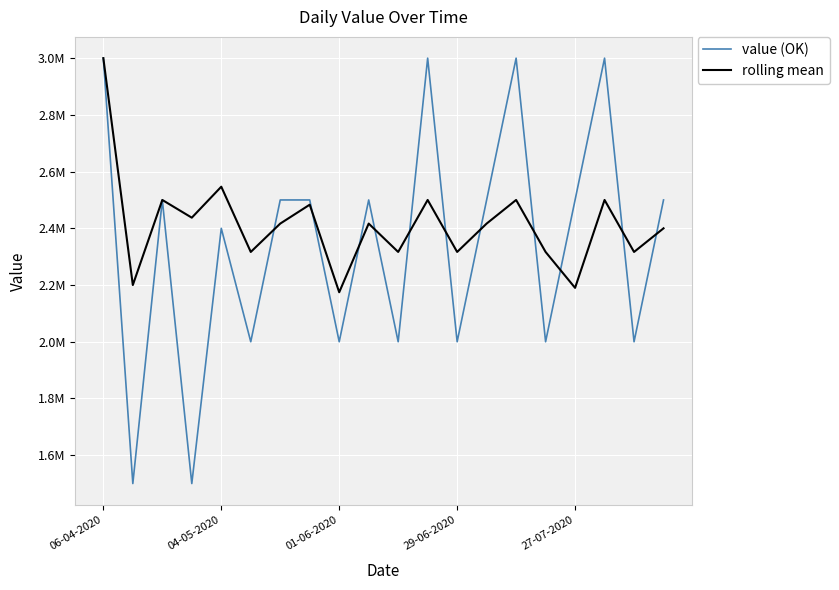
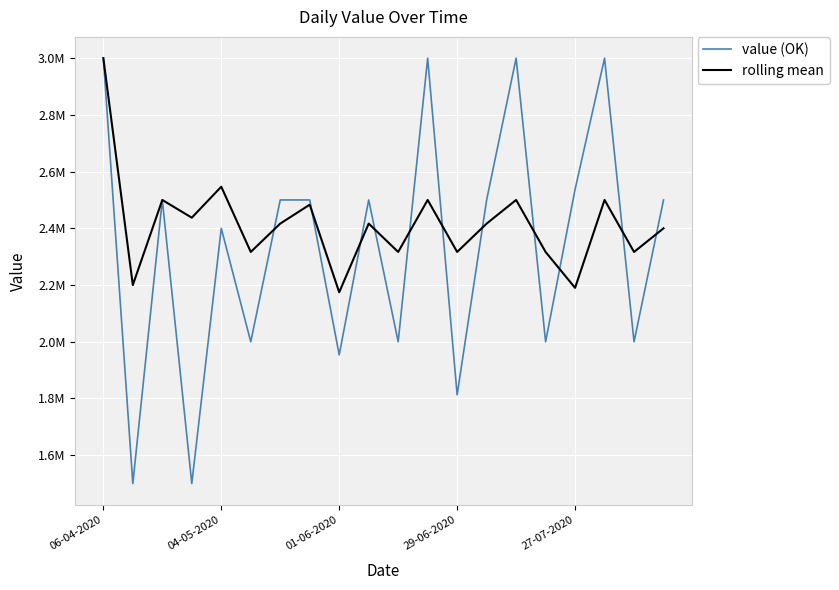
  {
    "value (OK)": {
      "04-05-2020": 2400000,
-     "01-06-2020": 2000000,
-     "29-06-2020": 2000000,
-     "27-07-2020": 2500000
+     "01-06-2020": 1950000,
+     "29-06-2020": 1810000,
+     "27-07-2020": 2540000
    },
    "rolling mean": {
      "04-05-2020": 2550000,
      "01-06-2020": 2170000,
      "29-06-2020": 2320000,
      "27-07-2020": 2190000
    }
  }
